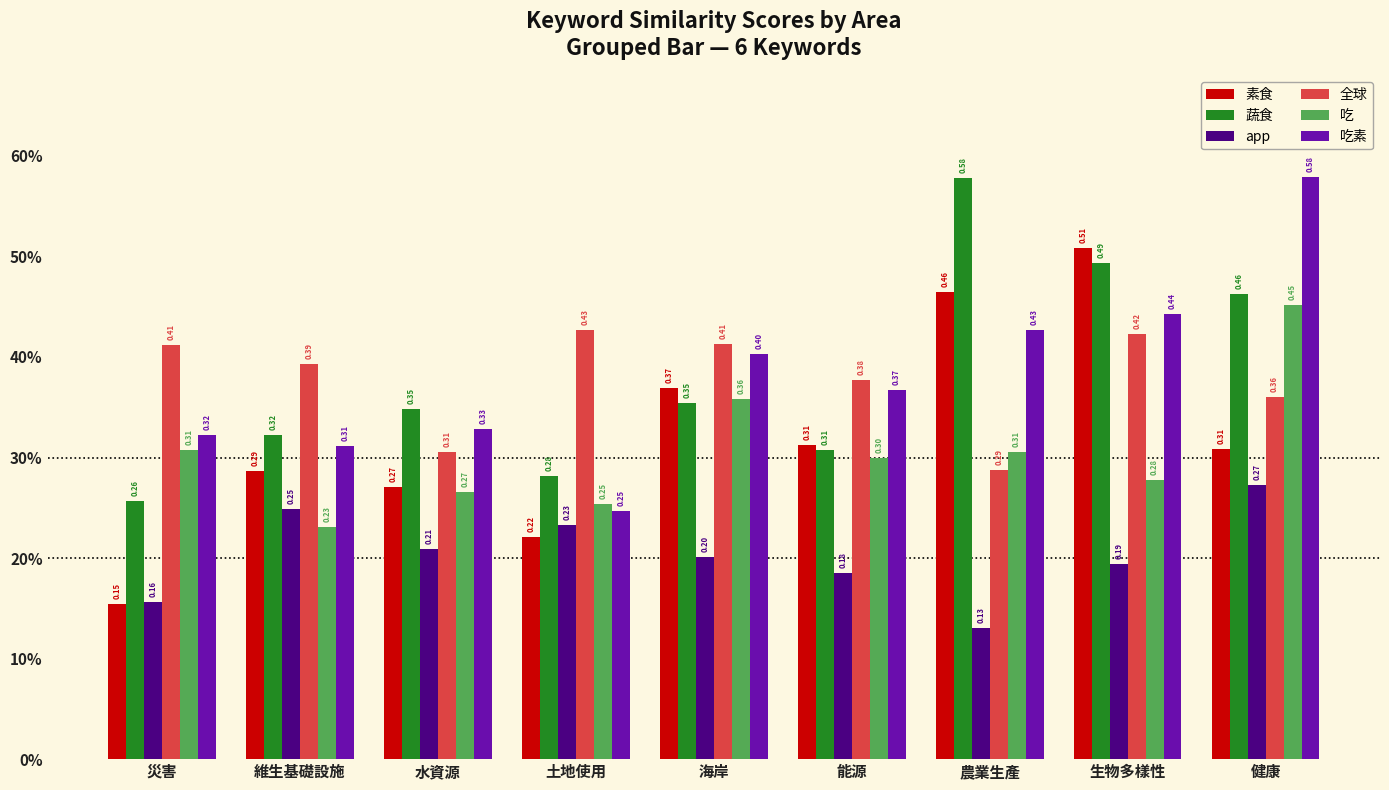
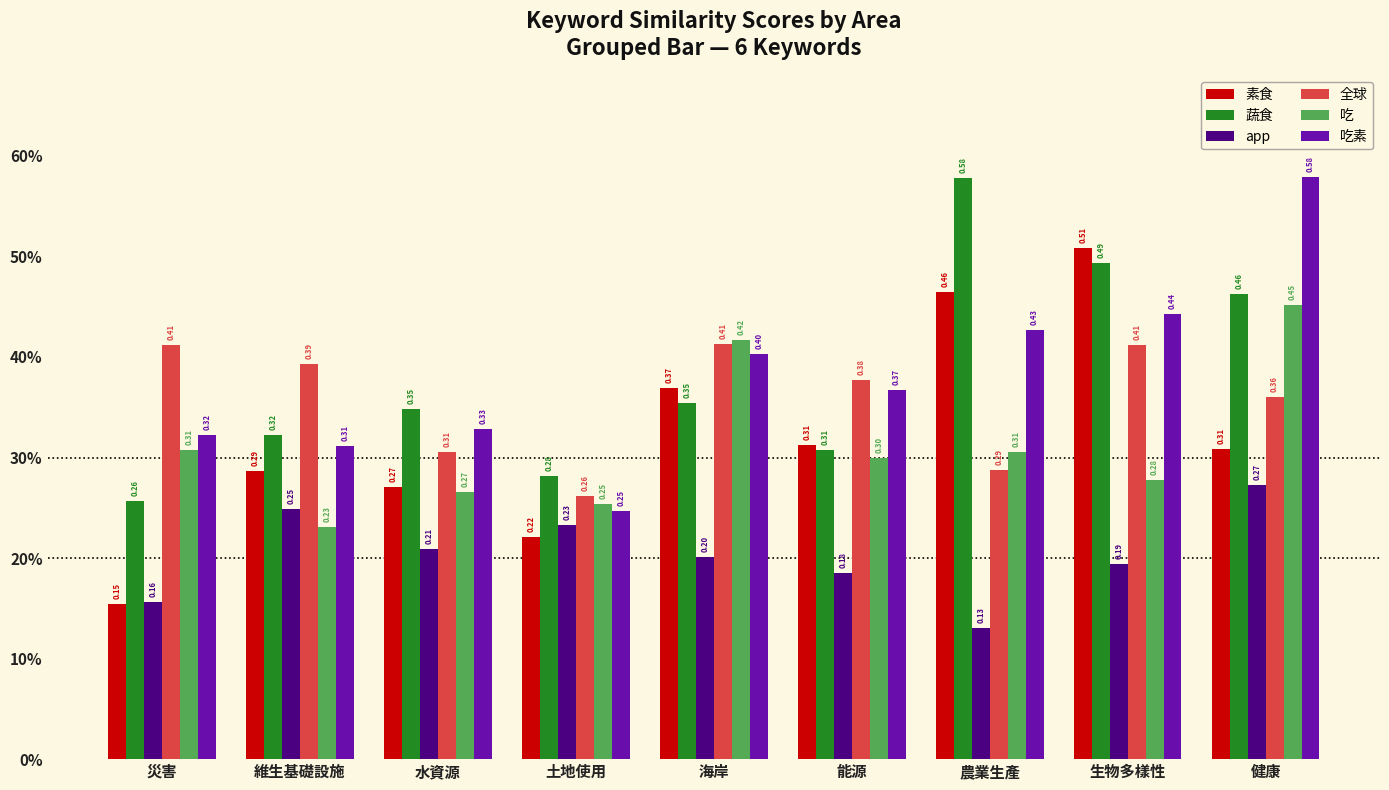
  {
    "素食": {
      "災害": 0.15,
      "維生基礎設施": 0.29,
      "水資源": 0.27,
      "土地使用": 0.22,
      "海岸": 0.37,
      "能源": 0.31,
      "農業生產": 0.46,
      "生物多樣性": 0.51,
      "健康": 0.31
    },
    "蔬食": {
      "災害": 0.26,
      "維生基礎設施": 0.32,
      "水資源": 0.35,
      "土地使用": 0.28,
      "海岸": 0.35,
      "能源": 0.31,
      "農業生產": 0.58,
      "生物多樣性": 0.49,
      "健康": 0.46
    },
    "全球": {
      "災害": 0.41,
      "維生基礎設施": 0.39,
      "水資源": 0.31,
-     "土地使用": 0.43,
+     "土地使用": 0.26,
      "海岸": 0.41,
      "能源": 0.38,
      "農業生產": 0.29,
-     "生物多樣性": 0.42,
+     "生物多樣性": 0.41,
      "健康": 0.36
    },
    "吃": {
      "災害": 0.31,
      "維生基礎設施": 0.23,
      "水資源": 0.27,
      "土地使用": 0.25,
-     "海岸": 0.36,
+     "海岸": 0.42,
      "能源": 0.30,
      "農業生產": 0.31,
      "生物多樣性": 0.28,
      "健康": 0.45
    }
  }
